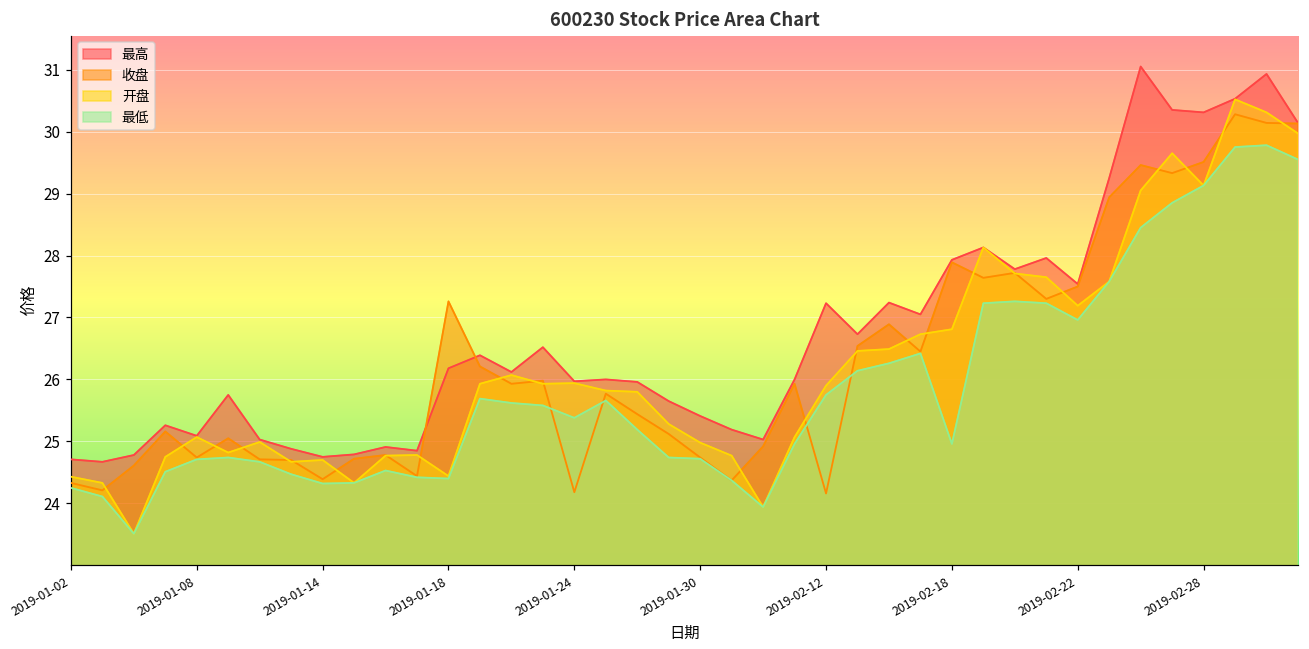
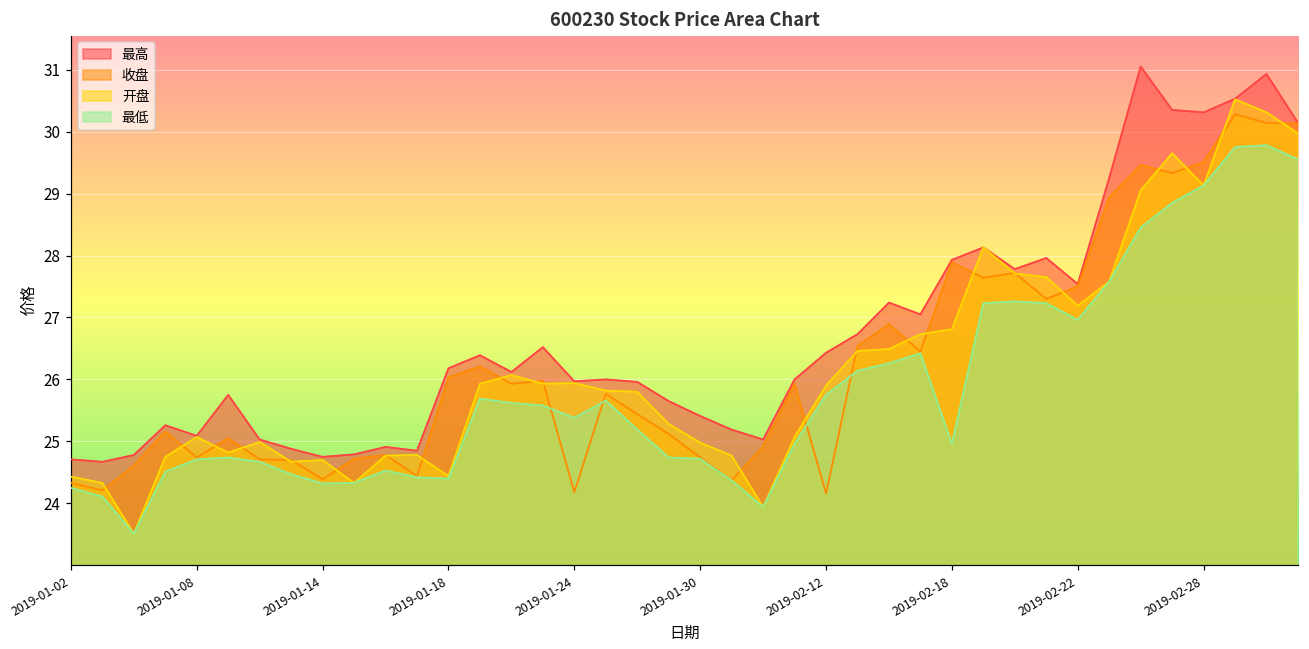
  {
    "最高": {
      "2019-01-02": 24.7,
      "2019-01-14": 24.8,
      "2019-01-18": 26.2,
      "2019-01-30": 25.4,
-     "2019-02-12": 27.2,
+     "2019-02-12": 26.4,
      "2019-02-28": 30.3
    },
    "收盘": {
      "2019-01-02": 24.3,
      "2019-01-14": 24.4,
-     "2019-01-18": 27.3,
+     "2019-01-18": 26.0,
      "2019-01-24": 24.2,
      "2019-02-12": 24.2,
      "2019-02-28": 29.5
    },
    "开盘": {
      "2019-01-02": 24.4,
      "2019-01-14": 24.7,
      "2019-01-30": 25.0,
      "2019-02-12": 25.9,
      "2019-02-18": 26.8,
      "2019-02-22": 27.2
    },
    "最低": {
      "2019-01-02": 24.3,
      "2019-01-14": 24.3,
      "2019-01-24": 25.4,
      "2019-02-12": 25.8,
      "2019-02-18": 25.0,
      "2019-02-22": 27.0
    }
  }
